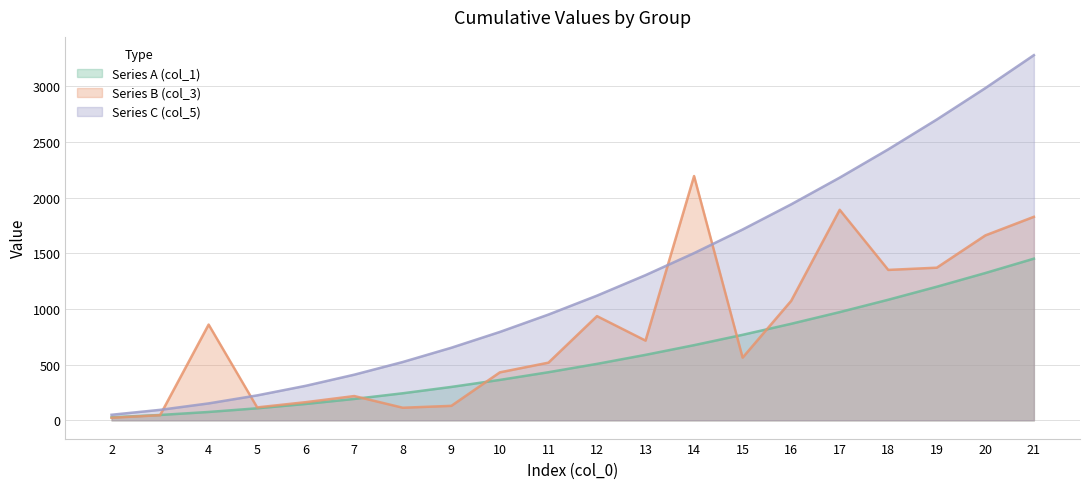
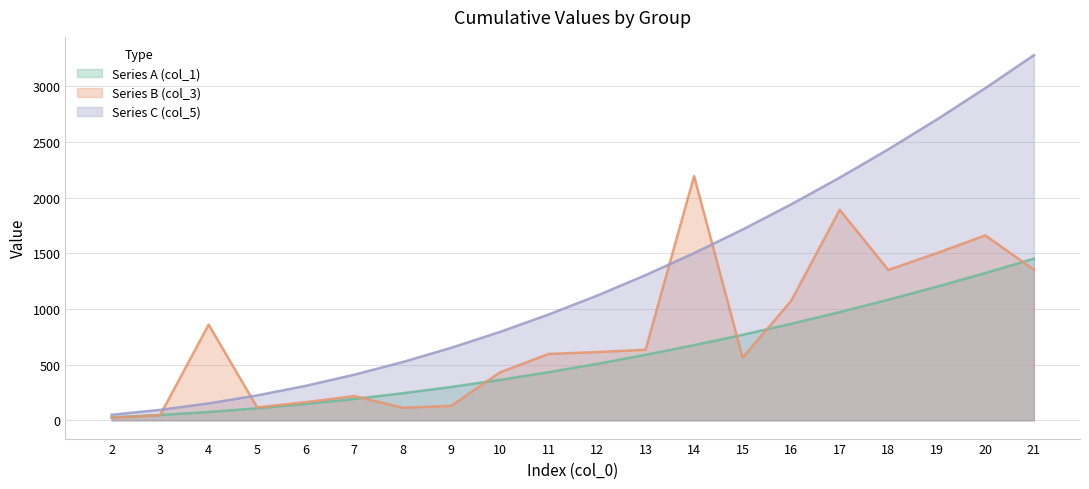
  {
    "Series B (col_3)": {
      "4": 860,
      "7": 220,
      "8": 110,
      "9": 130,
      "10": 430,
-     "11": 520,
-     "12": 940,
-     "13": 720,
+     "11": 600,
+     "12": 610,
+     "13": 630,
      "14": 2190,
      "15": 560,
      "16": 1070,
      "17": 1890,
      "18": 1350,
-     "19": 1370,
+     "19": 1500,
      "20": 1660,
-     "21": 1830
+     "21": 1350
    }
  }
